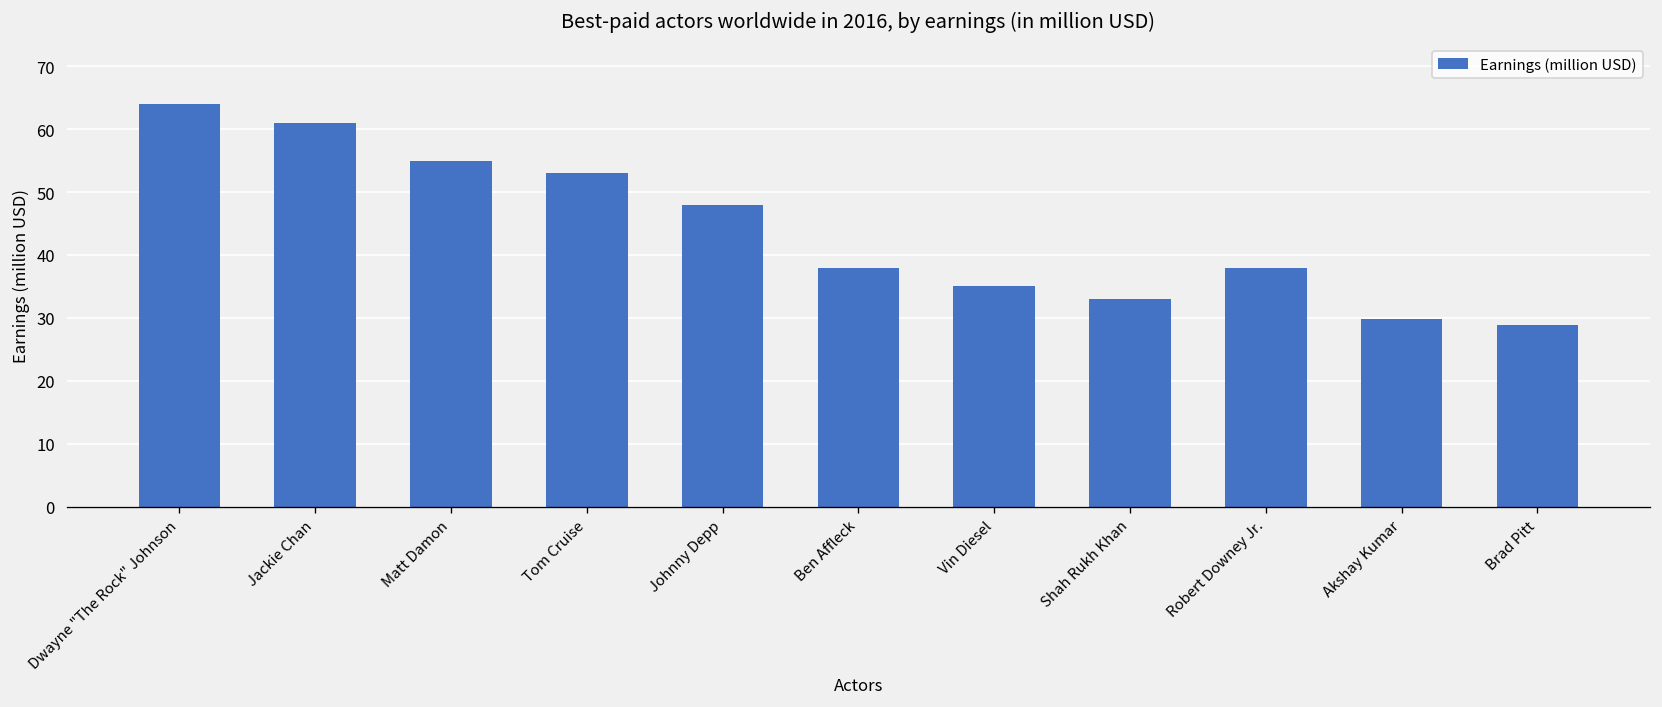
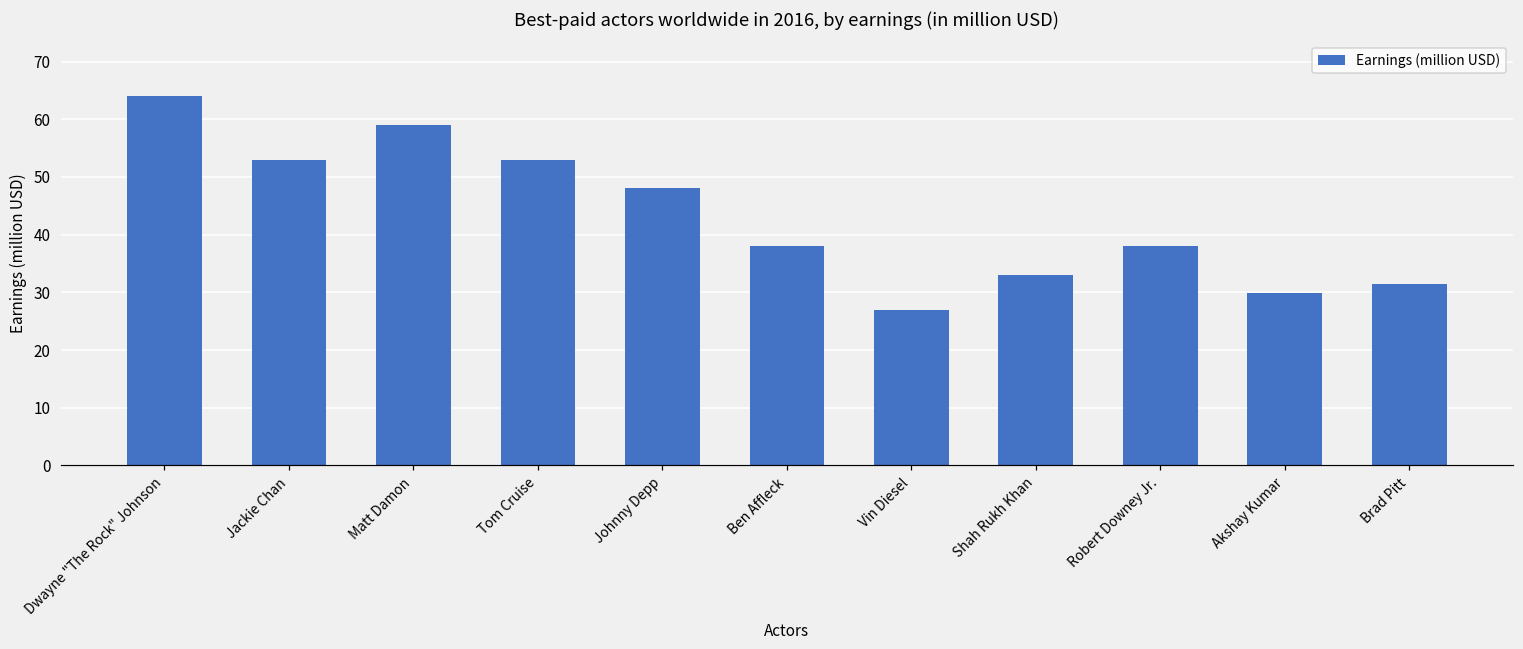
  {
    "Dwayne \"The Rock\" Johnson": 64,
-   "Jackie Chan": 61,
-   "Matt Damon": 55,
+   "Jackie Chan": 53,
+   "Matt Damon": 59,
    "Tom Cruise": 53,
    "Johnny Depp": 48,
    "Ben Affleck": 38,
-   "Vin Diesel": 35,
+   "Vin Diesel": 27,
    "Shah Rukh Khan": 33,
    "Robert Downey Jr.": 38,
    "Akshay Kumar": 30,
-   "Brad Pitt": 29
+   "Brad Pitt": 32
  }
